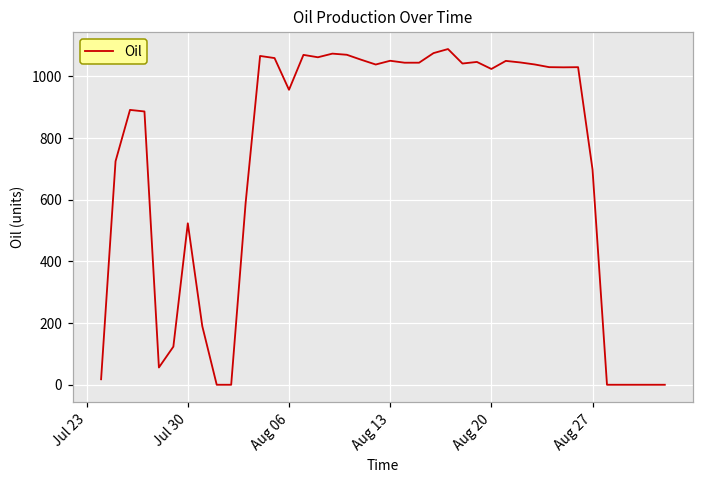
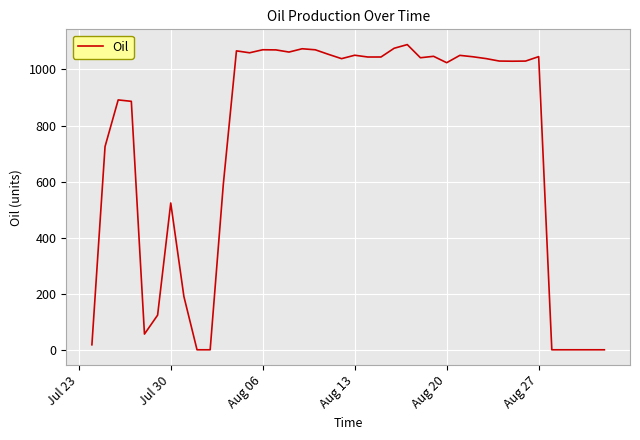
  {
    "Jul 30": 520,
-   "Aug 06": 960,
+   "Aug 06": 1070,
    "Aug 13": 1050,
    "Aug 20": 1020,
-   "Aug 27": 700
+   "Aug 27": 1050
  }
